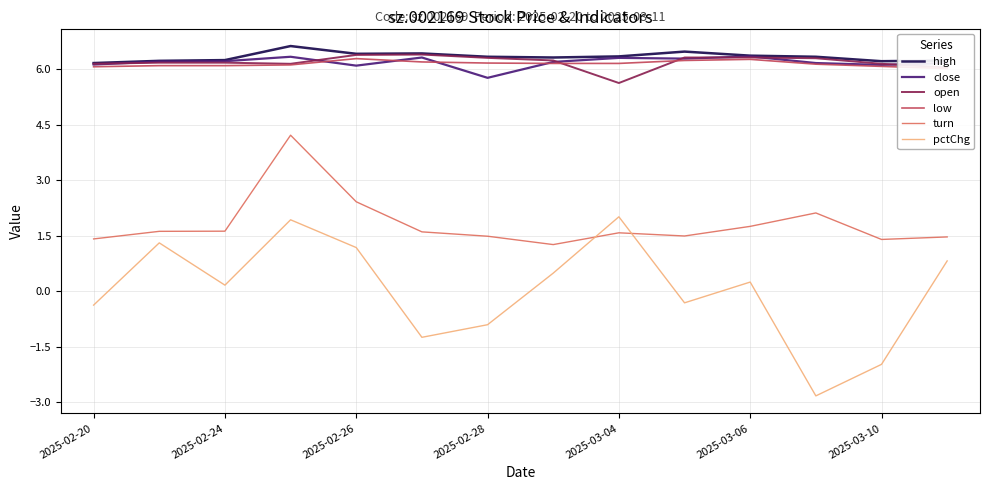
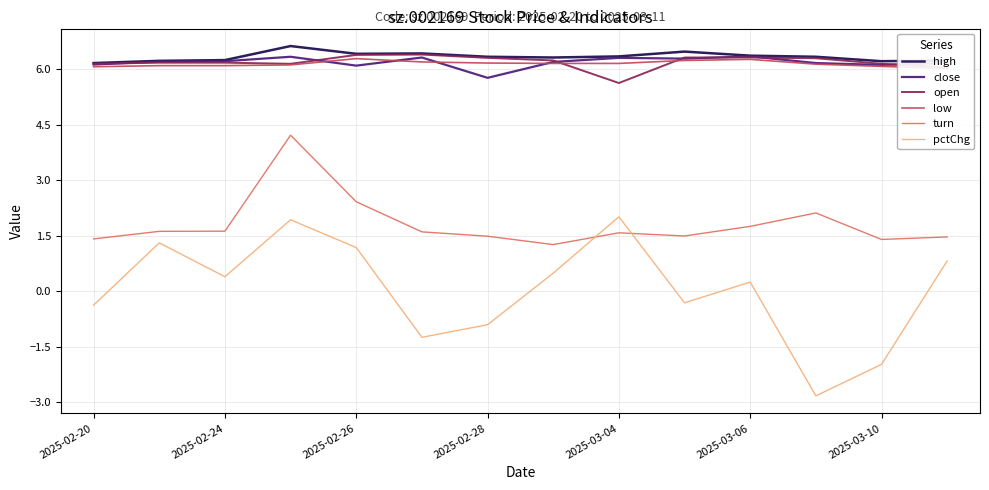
  {
    "high": {
      "2025-03-10": 6.2
    },
    "close": {
      "2025-02-26": 6.1,
      "2025-02-28": 5.8
    },
    "open": {
      "2025-03-04": 5.6
    },
    "pctChg": {
      "2025-02-20": -0.4,
-     "2025-02-24": 0.2,
+     "2025-02-24": 0.4,
      "2025-02-26": 1.2,
      "2025-02-28": -0.9,
      "2025-03-04": 2.0,
      "2025-03-06": 0.2,
      "2025-03-10": -2.0
    }
  }
